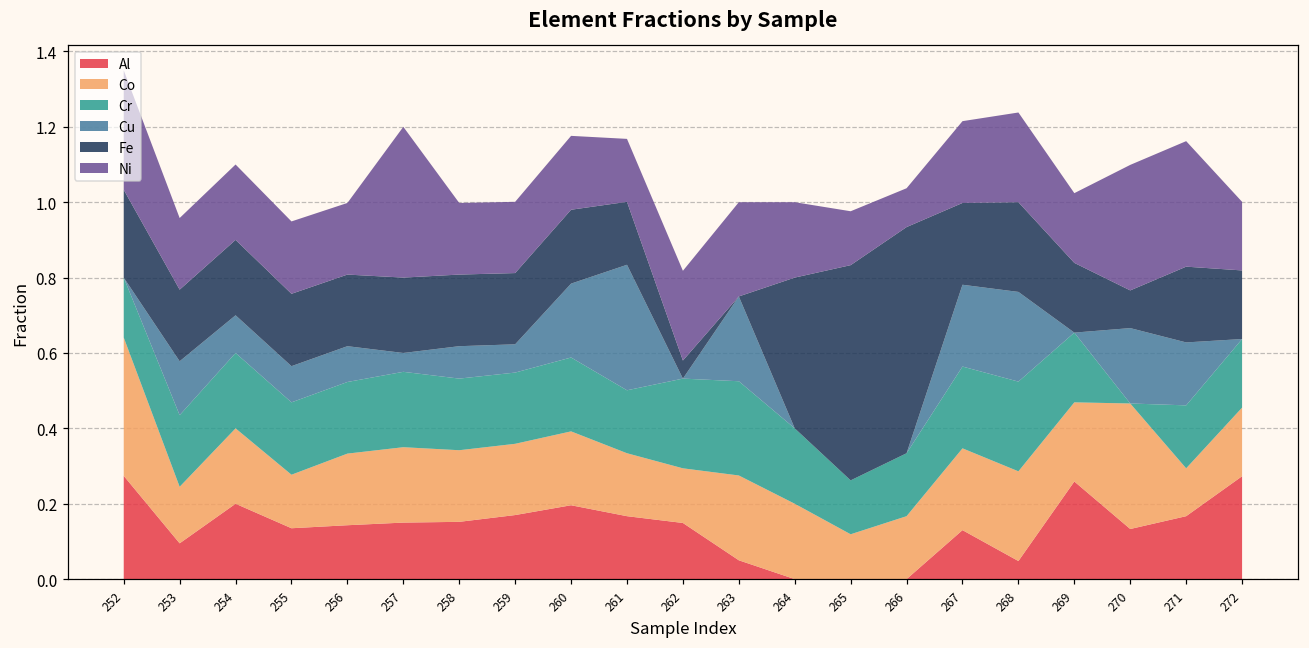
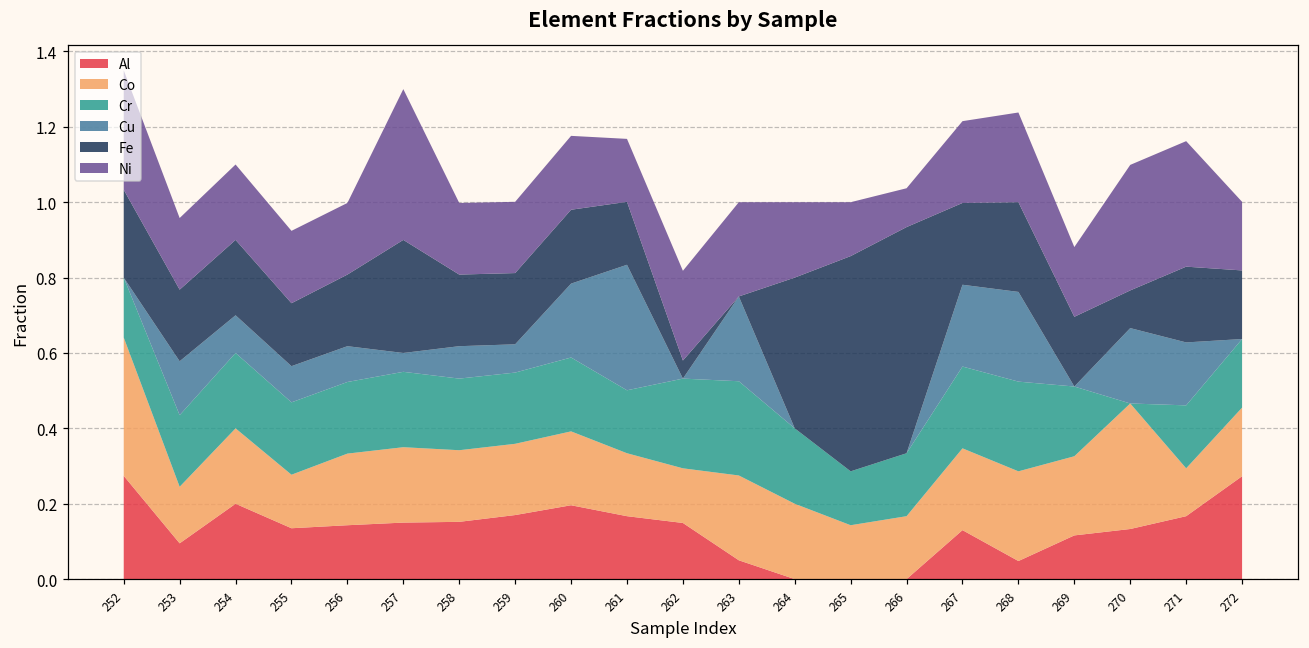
  {
    "Al": {
      "252": 0.27,
      "253": 0.10,
      "254": 0.20,
      "255": 0.14,
      "256": 0.14,
      "257": 0.15,
      "258": 0.15,
      "259": 0.17,
      "260": 0.20,
      "261": 0.17,
      "262": 0.15,
      "263": 0.05,
      "264": 0.00,
      "265": 0.00,
      "266": 0.00,
      "267": 0.13,
      "268": 0.05,
-     "269": 0.26,
+     "269": 0.12,
      "270": 0.13,
      "271": 0.17,
      "272": 0.27
    },
    "Co": {
      "252": 0.37,
      "253": 0.15,
      "254": 0.20,
      "255": 0.14,
      "256": 0.19,
      "257": 0.20,
      "258": 0.19,
      "259": 0.19,
      "260": 0.20,
      "261": 0.17,
      "262": 0.15,
      "263": 0.23,
      "264": 0.20,
-     "265": 0.12,
+     "265": 0.14,
      "266": 0.17,
      "267": 0.22,
      "268": 0.24,
      "269": 0.21,
      "271": 0.13,
      "272": 0.18
    },
    "Fe": {
      "252": 0.23,
      "253": 0.19,
      "254": 0.20,
-     "255": 0.19,
+     "255": 0.17,
      "256": 0.19,
-     "257": 0.2,
+     "257": 0.3,
      "258": 0.19,
      "259": 0.19,
      "260": 0.20,
      "261": 0.17,
      "262": 0.05,
      "264": 0.40,
      "265": 0.57,
      "266": 0.60,
      "267": 0.22,
      "268": 0.24,
      "269": 0.18,
      "270": 0.10,
      "271": 0.20,
      "272": 0.18
    },
    "Ni": {
      "253": 0.19,
      "254": 0.20,
      "255": 0.19,
      "256": 0.19,
      "257": 0.40,
      "258": 0.19,
      "259": 0.19,
      "260": 0.20,
      "261": 0.17,
      "262": 0.24,
      "263": 0.25,
      "264": 0.20,
      "265": 0.14,
      "266": 0.10,
      "267": 0.22,
      "268": 0.24,
      "269": 0.19,
      "270": 0.33,
      "271": 0.33,
      "272": 0.18
    }
  }
